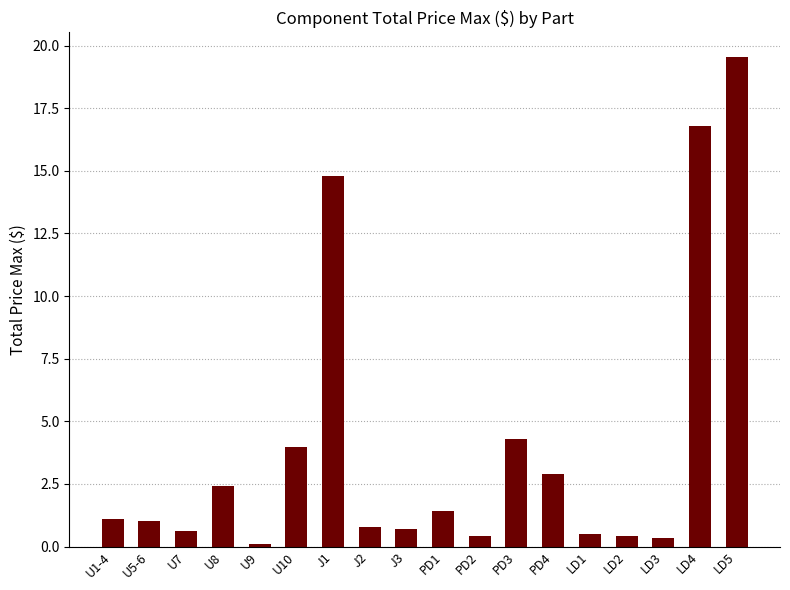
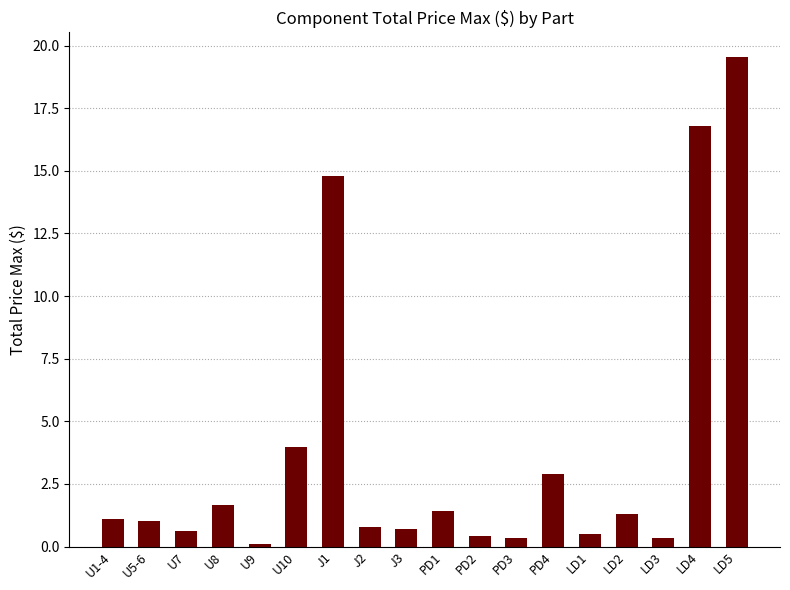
  {
    "U1-4": 1.1,
    "U5-6": 1.0,
    "U7": 0.6,
-   "U8": 2.4,
+   "U8": 1.7,
    "U10": 4.0,
    "J1": 14.8,
    "J2": 0.8,
    "J3": 0.7,
    "PD1": 1.4,
    "PD2": 0.4,
-   "PD3": 4.3,
+   "PD3": 0.3,
    "PD4": 2.9,
    "LD1": 0.5,
-   "LD2": 0.4,
+   "LD2": 1.3,
    "LD3": 0.3,
    "LD4": 16.8,
    "LD5": 19.6
  }
